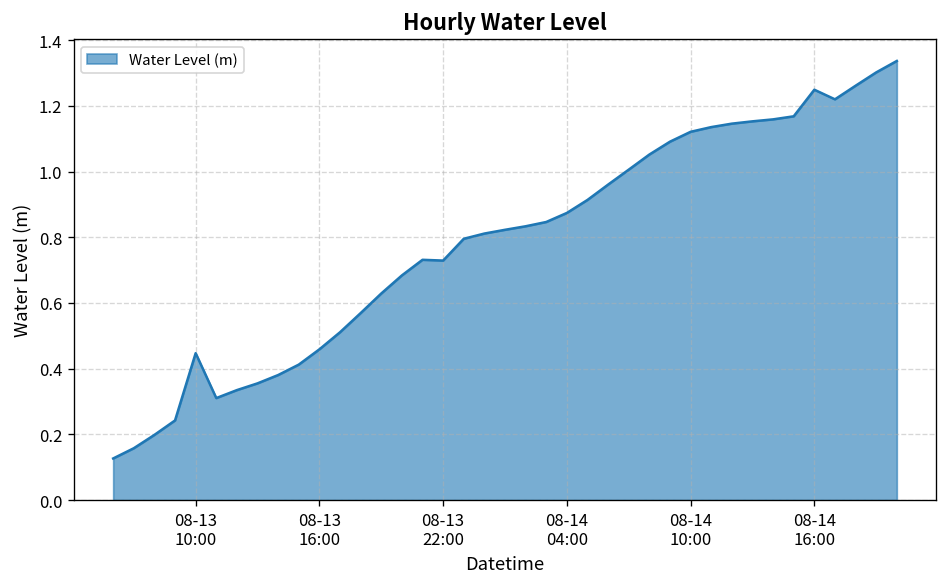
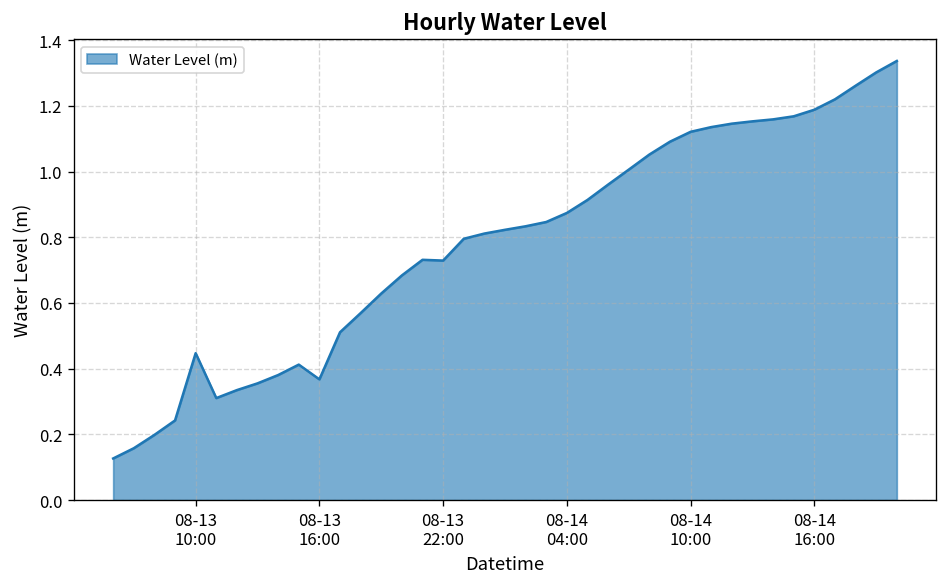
  {
    "08-13 10:00": 0.45,
-   "08-13 16:00": 0.46,
+   "08-13 16:00": 0.37,
    "08-13 22:00": 0.73,
    "08-14 04:00": 0.87,
    "08-14 10:00": 1.12,
-   "08-14 16:00": 1.25
+   "08-14 16:00": 1.19
  }
